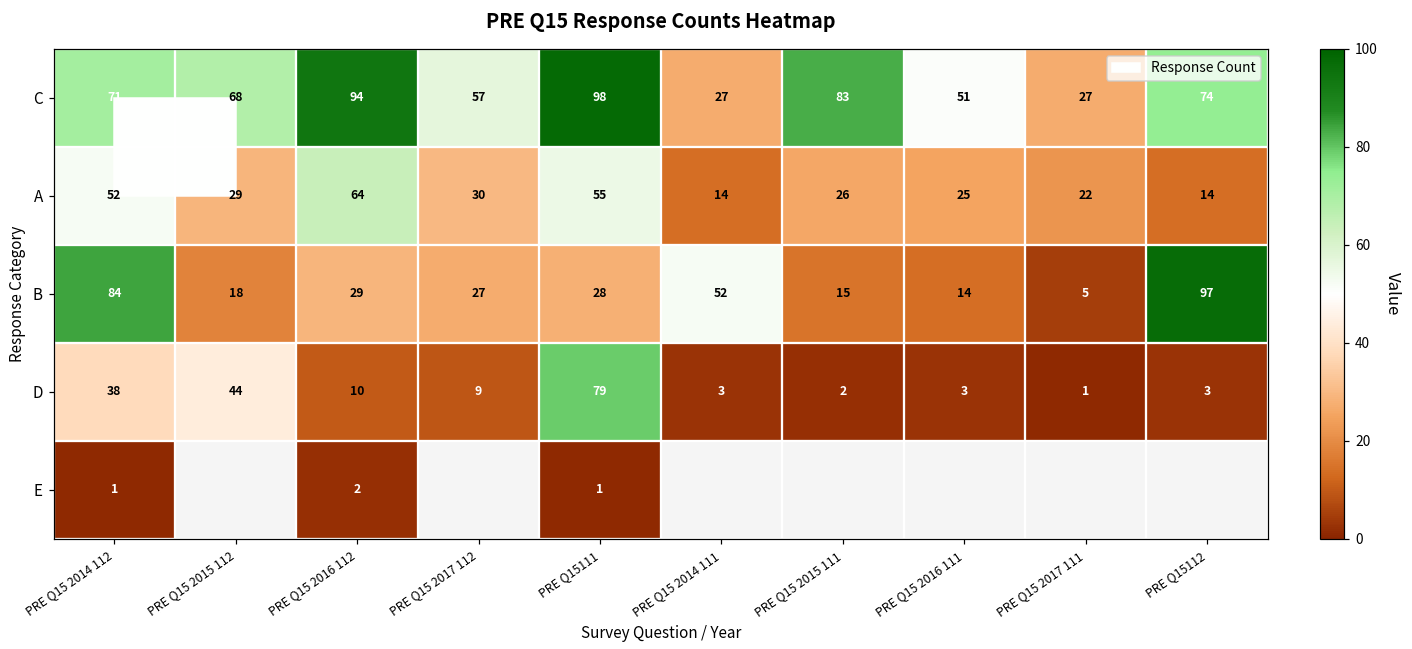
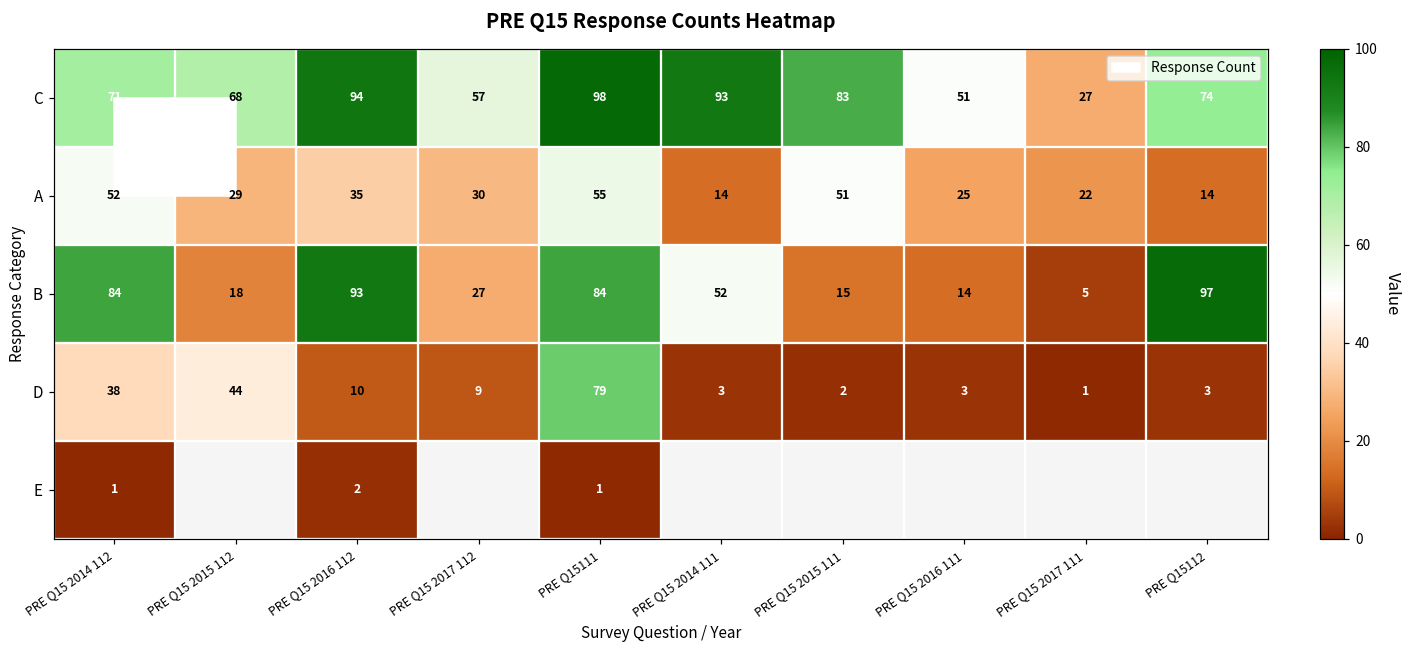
  {
    "C": {
      "PRE Q15 2016 112": 94,
      "PRE Q15 2017 112": 57,
      "PRE Q15111": 98,
-     "PRE Q15 2014 111": 27,
+     "PRE Q15 2014 111": 93,
      "PRE Q15 2015 111": 83,
      "PRE Q15 2016 111": 51,
      "PRE Q15 2017 111": 27,
      "PRE Q15112": 74
    },
    "A": {
-     "PRE Q15 2016 112": 64,
+     "PRE Q15 2016 112": 35,
      "PRE Q15 2017 112": 30,
      "PRE Q15111": 55,
      "PRE Q15 2014 111": 14,
-     "PRE Q15 2015 111": 26,
+     "PRE Q15 2015 111": 51,
      "PRE Q15 2016 111": 25,
      "PRE Q15 2017 111": 22,
      "PRE Q15112": 14
    },
    "B": {
      "PRE Q15 2014 112": 84,
      "PRE Q15 2015 112": 18,
-     "PRE Q15 2016 112": 29,
+     "PRE Q15 2016 112": 93,
      "PRE Q15 2017 112": 27,
-     "PRE Q15111": 28,
+     "PRE Q15111": 84,
      "PRE Q15 2014 111": 52,
      "PRE Q15 2015 111": 15,
      "PRE Q15 2016 111": 14,
      "PRE Q15 2017 111": 5,
      "PRE Q15112": 97
    },
    "D": {
      "PRE Q15 2014 112": 38,
      "PRE Q15 2015 112": 44,
      "PRE Q15 2016 112": 10,
      "PRE Q15 2017 112": 9,
      "PRE Q15111": 79,
      "PRE Q15 2014 111": 3,
      "PRE Q15 2015 111": 2,
      "PRE Q15 2016 111": 3,
      "PRE Q15 2017 111": 1,
      "PRE Q15112": 3
    },
    "E": {
      "PRE Q15 2014 112": 1,
      "PRE Q15 2016 112": 2,
      "PRE Q15111": 1
    }
  }
